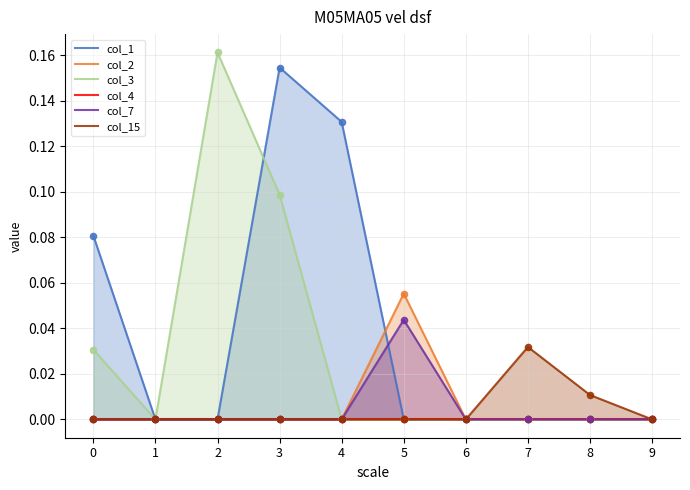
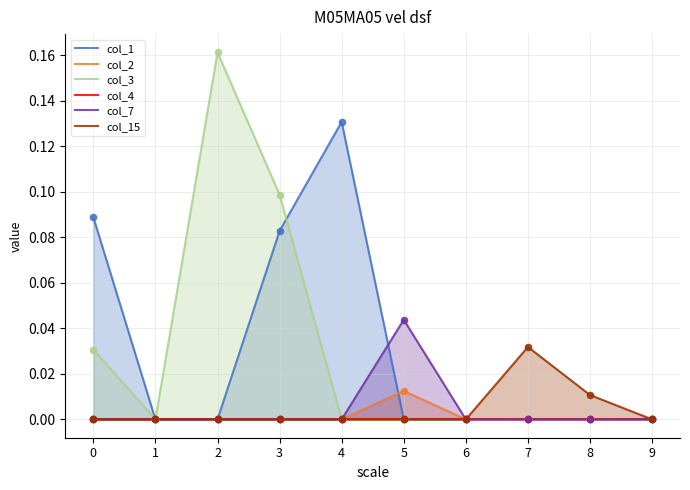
  {
    "col_1": {
-     "0": 0.081,
-     "3": 0.155,
+     "0": 0.089,
+     "3": 0.083,
      "4": 0.131
    },
    "col_2": {
-     "5": 0.055
+     "5": 0.012
    },
    "col_3": {
      "0": 0.031,
      "2": 0.161,
      "3": 0.099
    },
    "col_7": {
      "5": 0.044
    },
    "col_15": {
      "7": 0.032,
      "8": 0.011
    }
  }
